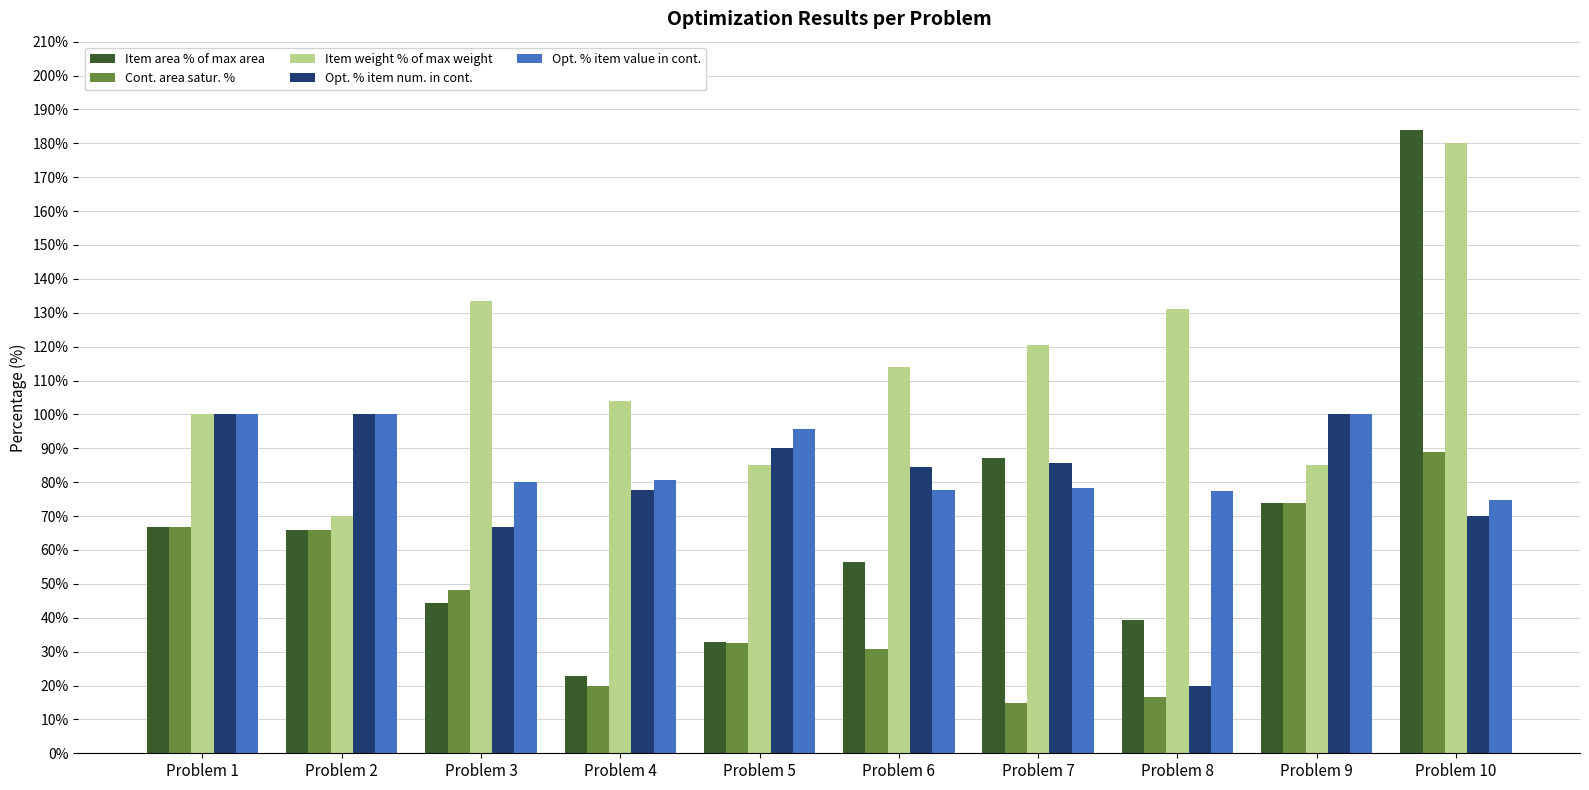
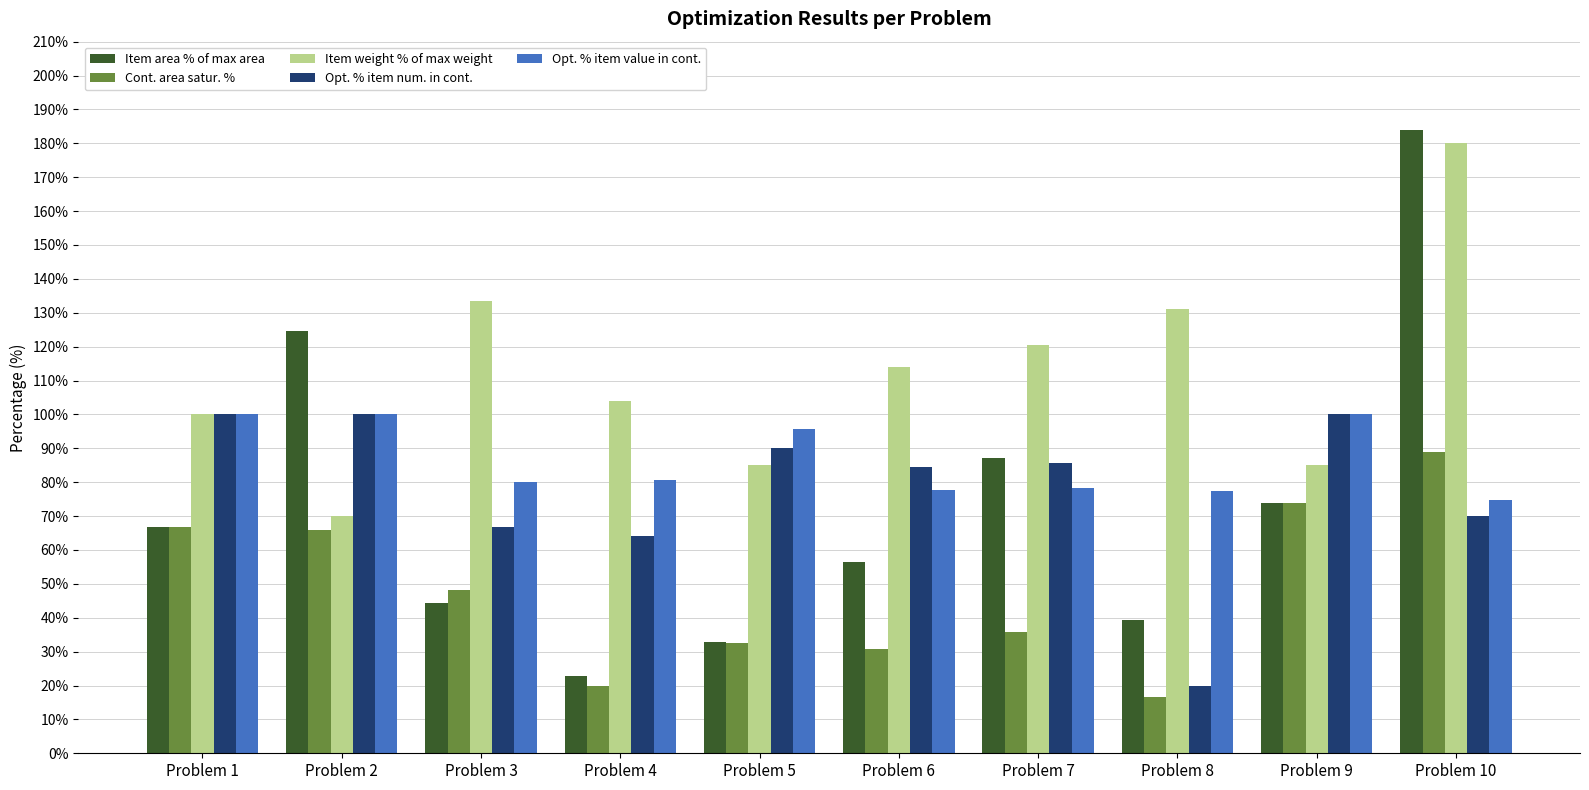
  {
    "Item area % of max area": {
      "Problem 1": "67%",
-     "Problem 2": "66%",
+     "Problem 2": "125%",
      "Problem 3": "44%",
      "Problem 4": "23%",
      "Problem 5": "33%",
      "Problem 6": "57%",
      "Problem 7": "87%",
      "Problem 8": "39%",
      "Problem 9": "74%",
      "Problem 10": "184%"
    },
    "Cont. area satur. %": {
      "Problem 1": "67%",
      "Problem 2": "66%",
      "Problem 3": "48%",
      "Problem 4": "20%",
      "Problem 5": "33%",
      "Problem 6": "31%",
-     "Problem 7": "15%",
+     "Problem 7": "36%",
      "Problem 8": "17%",
      "Problem 9": "74%",
      "Problem 10": "89%"
    },
    "Item weight % of max weight": {
      "Problem 1": "100%",
      "Problem 2": "70%",
      "Problem 3": "133%",
      "Problem 4": "104%",
      "Problem 5": "85%",
      "Problem 6": "114%",
      "Problem 7": "120%",
      "Problem 8": "131%",
      "Problem 9": "85%",
      "Problem 10": "180%"
    },
    "Opt. % item num. in cont.": {
      "Problem 1": "100%",
      "Problem 2": "100%",
      "Problem 3": "67%",
-     "Problem 4": "78%",
+     "Problem 4": "64%",
      "Problem 5": "90%",
      "Problem 6": "85%",
      "Problem 7": "86%",
      "Problem 8": "20%",
      "Problem 9": "100%",
      "Problem 10": "70%"
    },
    "Opt. % item value in cont.": {
      "Problem 1": "100%",
      "Problem 2": "100%",
      "Problem 3": "80%",
      "Problem 4": "81%",
      "Problem 5": "96%",
      "Problem 6": "78%",
      "Problem 7": "78%",
      "Problem 8": "78%",
      "Problem 9": "100%",
      "Problem 10": "75%"
    }
  }
